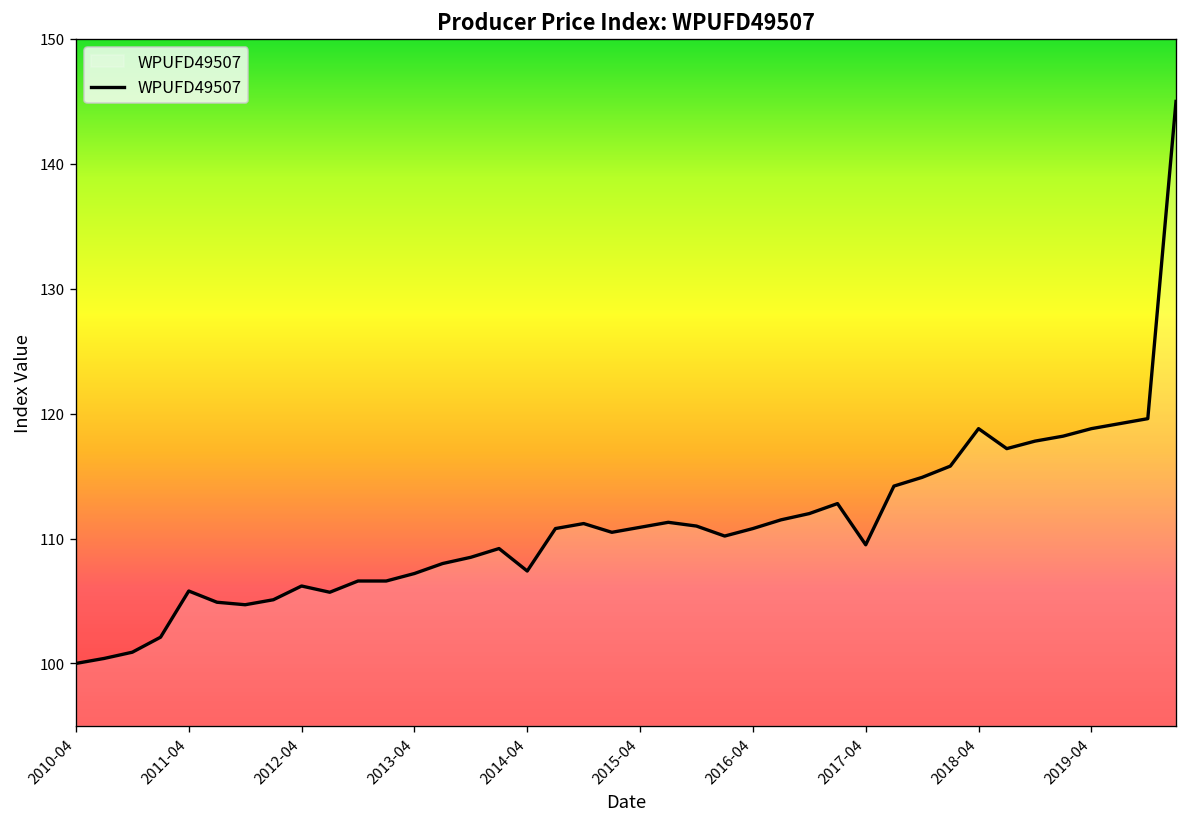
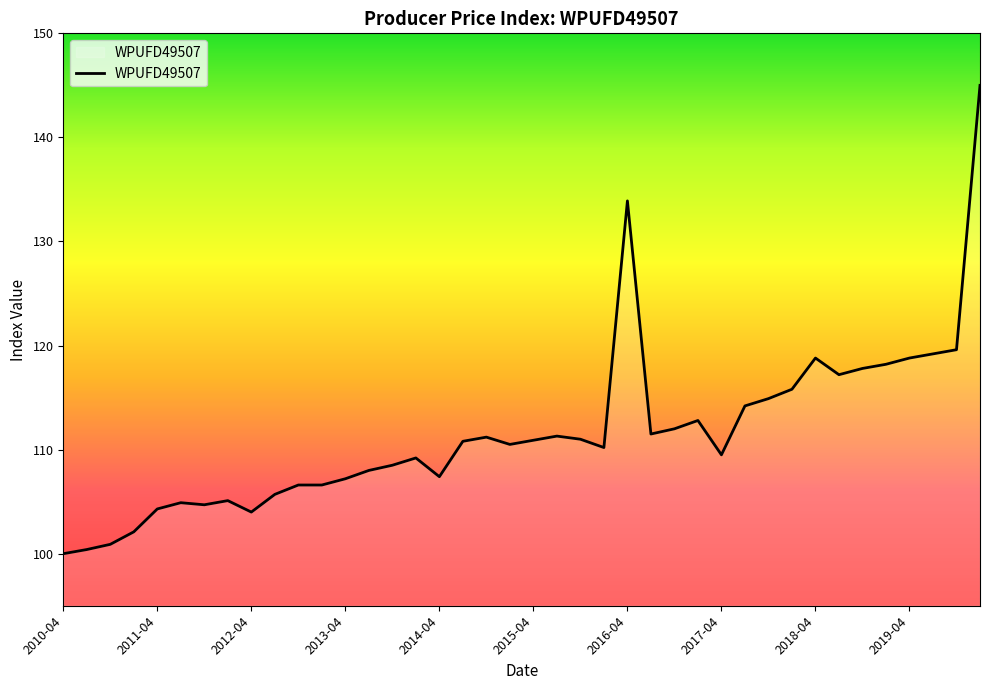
  {
    "2010-04": 100.0,
-   "2011-04": 105.8,
-   "2012-04": 106.2,
+   "2011-04": 104.3,
+   "2012-04": 104.0,
    "2013-04": 107.2,
    "2014-04": 107.4,
    "2015-04": 110.9,
-   "2016-04": 110.8,
+   "2016-04": 133.9,
    "2017-04": 109.5,
    "2018-04": 118.8,
    "2019-04": 118.8
  }
